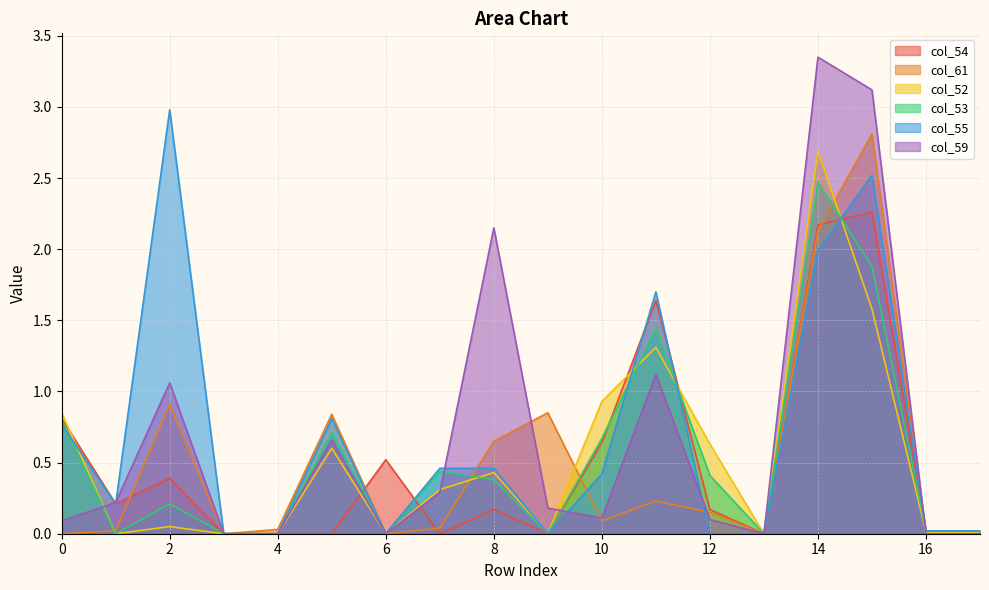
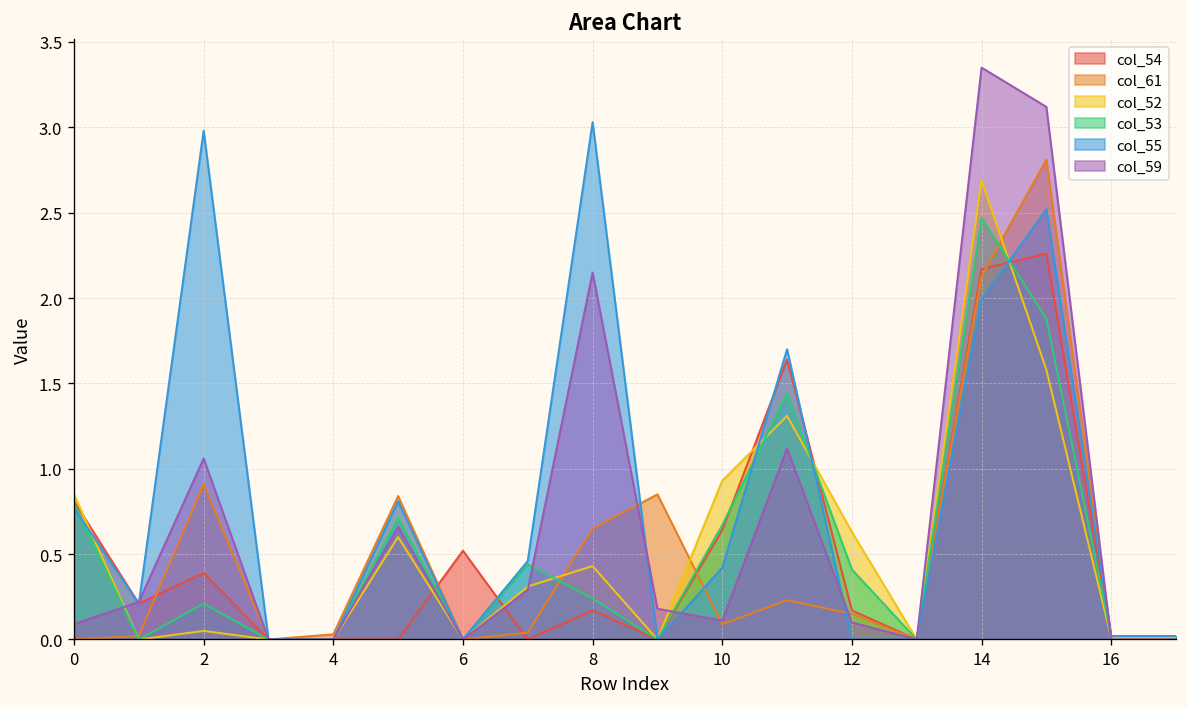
  {
    "col_52": {
      "0": 0.85,
      "2": 0.05,
      "8": 0.43,
      "10": 0.93,
      "12": 0.63,
      "14": 2.69
    },
    "col_53": {
      "2": 0.21,
-     "8": 0.38,
+     "8": 0.24,
      "10": 0.67,
      "12": 0.41,
      "14": 2.47
    },
    "col_55": {
      "0": 0.77,
      "2": 2.98,
-     "8": 0.46,
+     "8": 3.03,
      "10": 0.42,
      "12": 0.00,
      "14": 1.99
    },
    "col_59": {
      "0": 0.09,
      "2": 1.06,
      "8": 2.15,
      "10": 0.11,
      "12": 0.10,
      "14": 3.35
    }
  }
